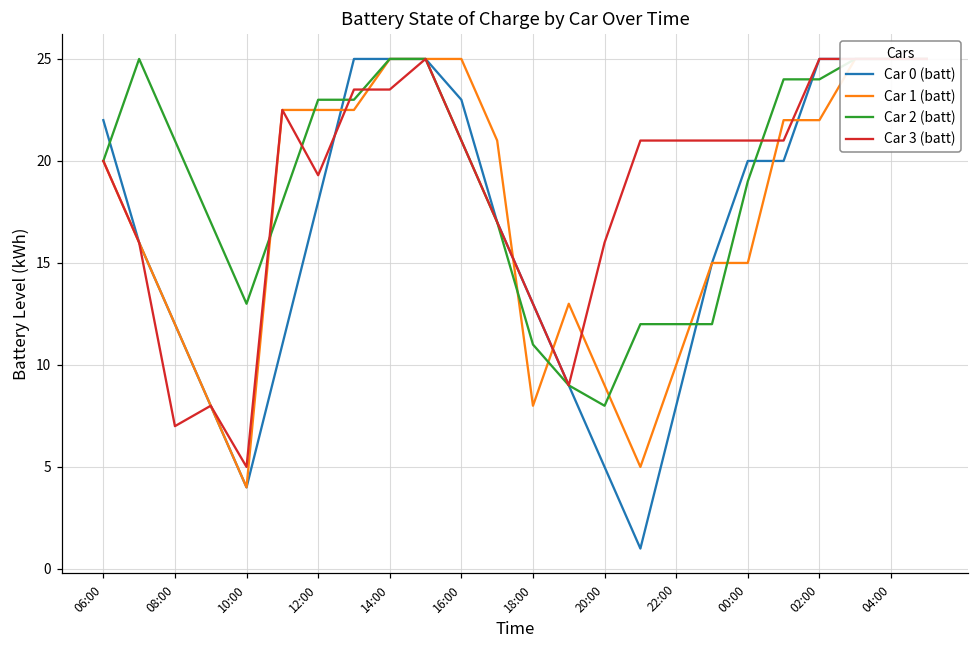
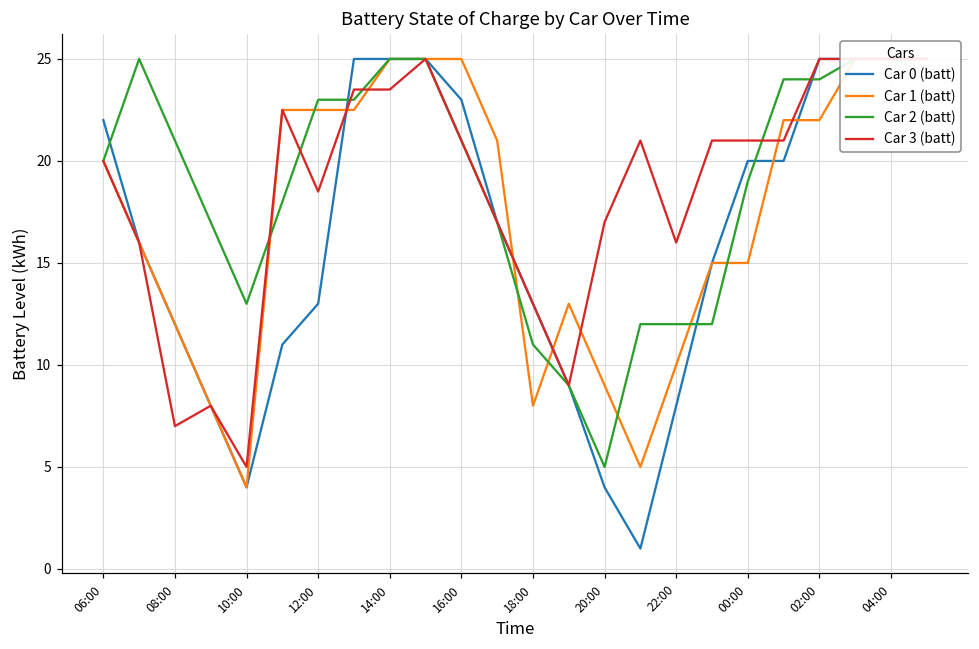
  {
    "Car 0 (batt)": {
      "06:00": 22,
-     "12:00": 18,
+     "12:00": 13,
      "16:00": 23,
-     "20:00": 5,
+     "20:00": 4,
      "22:00": 8,
      "00:00": 20
    },
    "Car 1 (batt)": {
      "12:00": 22.5,
      "16:00": 25.0,
      "18:00": 8.0,
      "20:00": 9.0,
      "22:00": 10.0,
      "00:00": 15.0,
      "02:00": 22.0
    },
    "Car 2 (batt)": {
      "08:00": 21,
      "10:00": 13,
      "12:00": 23,
      "18:00": 11,
-     "20:00": 8,
+     "20:00": 5,
      "22:00": 12,
      "00:00": 19,
      "02:00": 24
    },
    "Car 3 (batt)": {
      "08:00": 7.0,
      "10:00": 5.0,
-     "12:00": 19.3,
+     "12:00": 18.5,
      "14:00": 23.5,
-     "20:00": 16,
-     "22:00": 21,
+     "20:00": 17,
+     "22:00": 16,
      "00:00": 21.0
    }
  }
